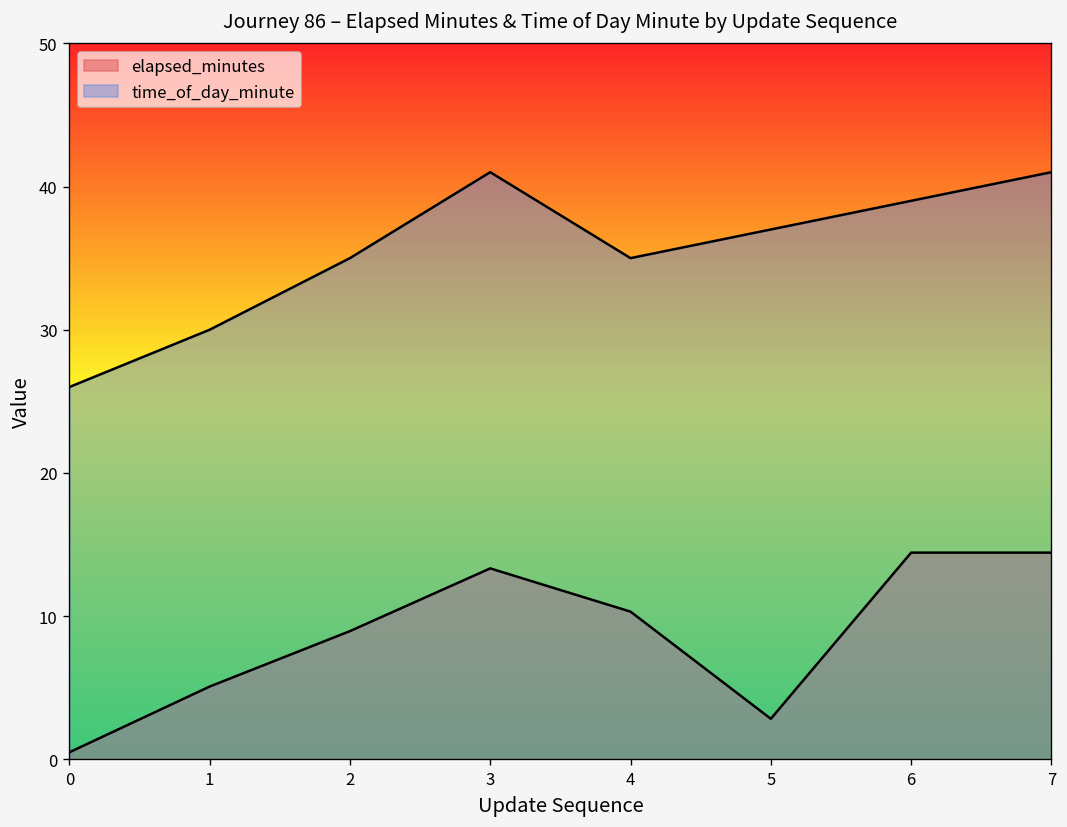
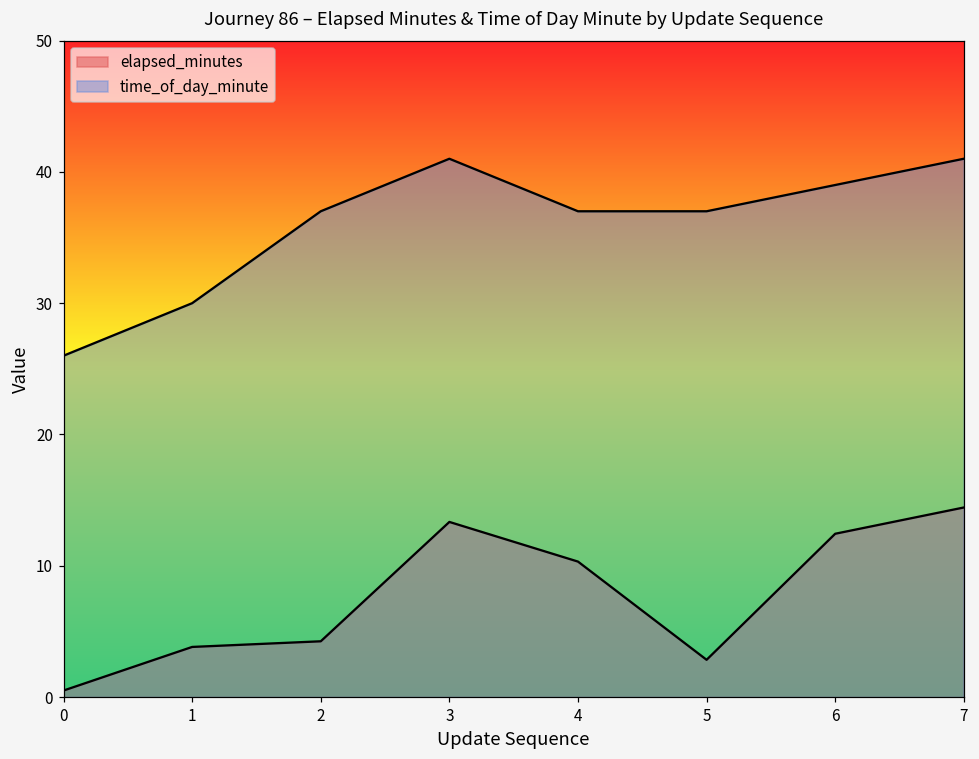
  {
    "elapsed_minutes": {
      "0": 0.5,
-     "1": 5.1,
-     "2": 9.0,
+     "1": 3.8,
+     "2": 4.3,
      "3": 13.3,
      "4": 10.3,
      "5": 2.8,
-     "6": 14.4,
+     "6": 12.4,
      "7": 14.4
    },
    "time_of_day_minute": {
      "0": 26,
      "1": 30,
-     "2": 35,
+     "2": 37,
      "3": 41,
-     "4": 35,
+     "4": 37,
      "5": 37,
      "6": 39,
      "7": 41
    }
  }
